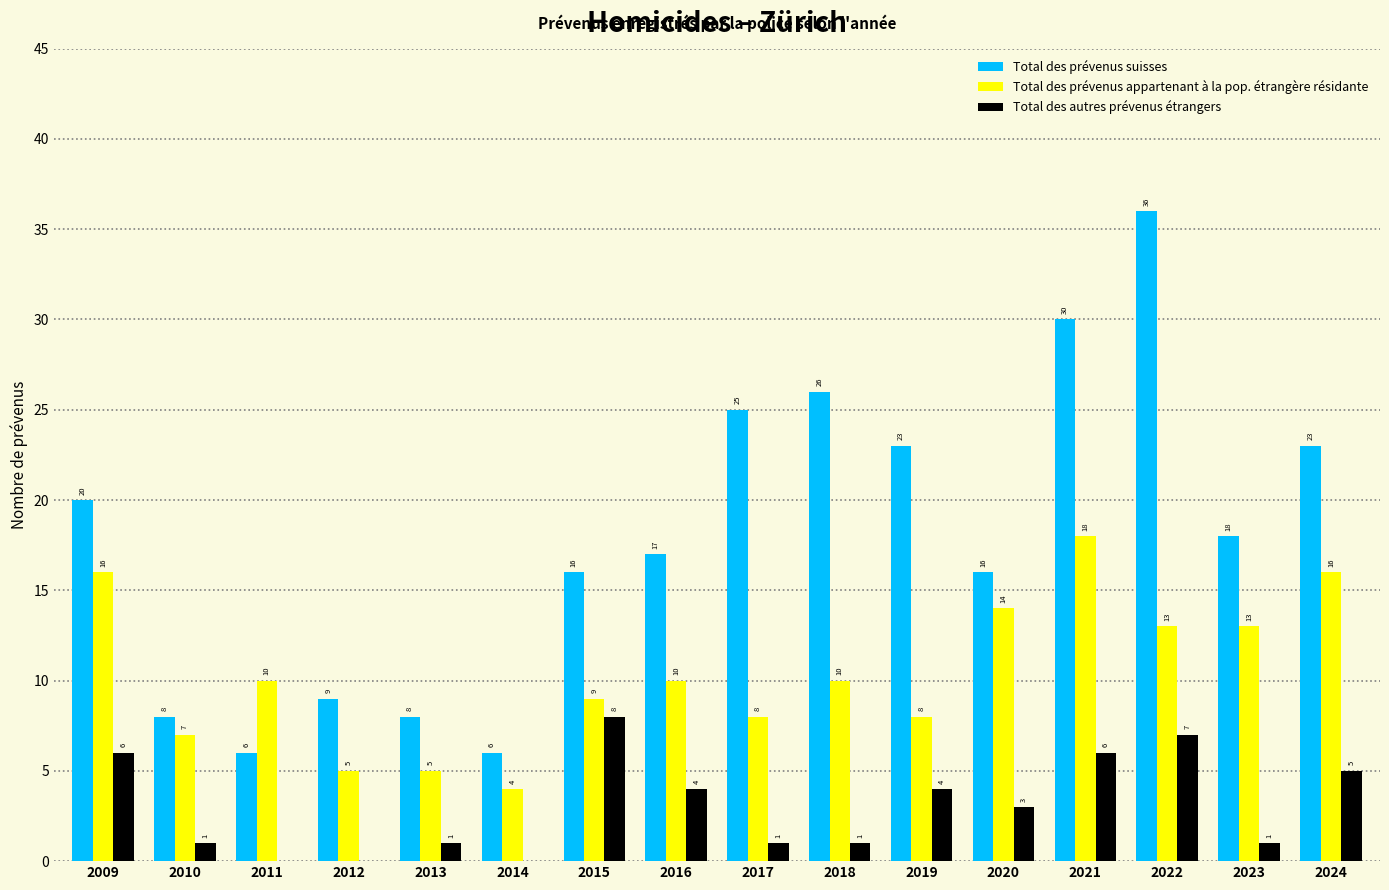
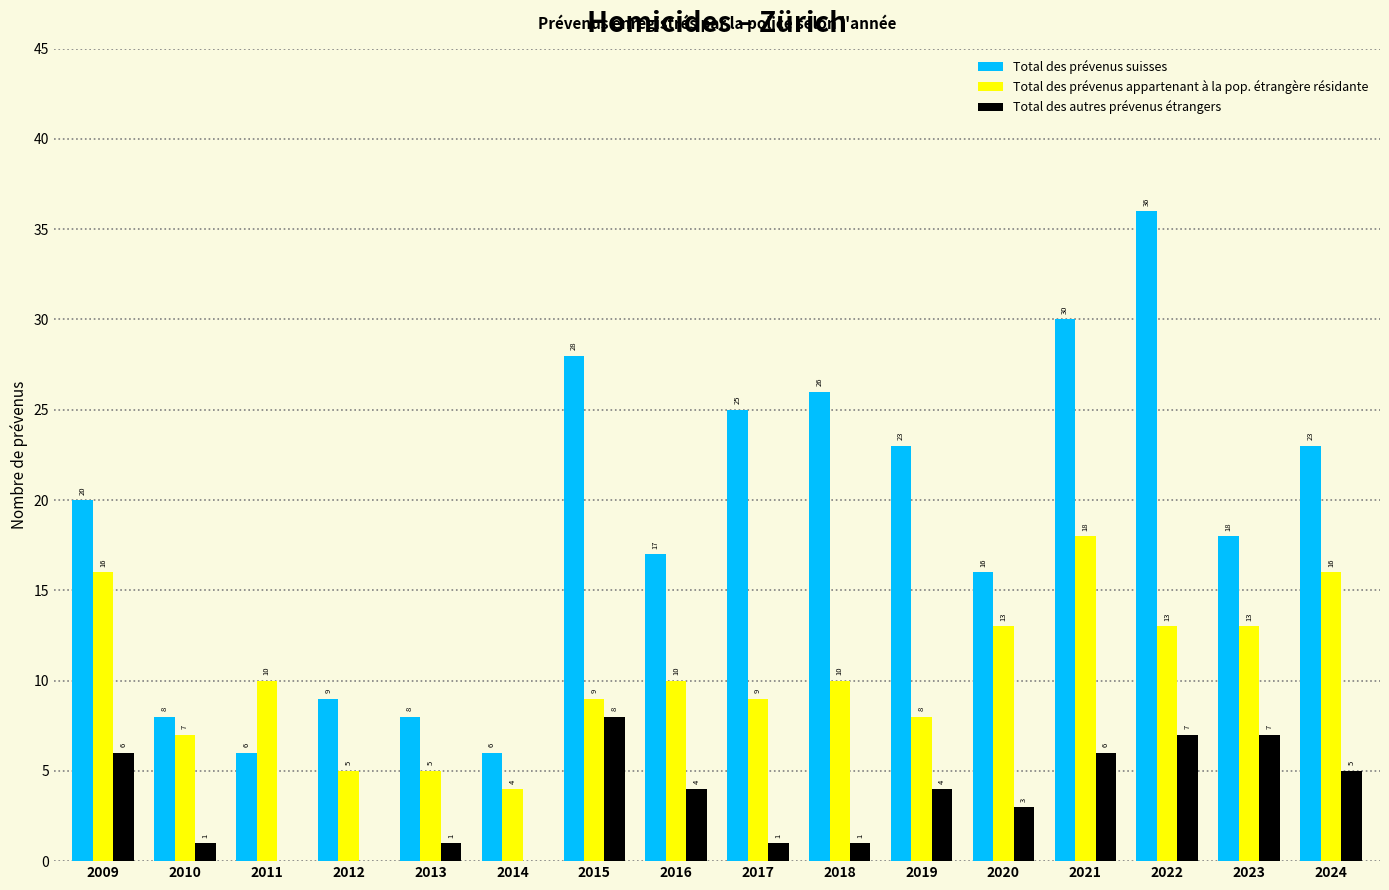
  {
    "Total des prévenus suisses": {
      "2009": 20,
      "2010": 8,
      "2011": 6,
      "2012": 9,
      "2013": 8,
      "2014": 6,
-     "2015": 16,
+     "2015": 28,
      "2016": 17,
      "2017": 25,
      "2018": 26,
      "2019": 23,
      "2020": 16,
      "2021": 30,
      "2022": 36,
      "2023": 18,
      "2024": 23
    },
    "Total des prévenus appartenant à la pop. étrangère résidante": {
      "2009": 16,
      "2010": 7,
      "2011": 10,
      "2012": 5,
      "2013": 5,
      "2014": 4,
      "2015": 9,
      "2016": 10,
-     "2017": 8,
+     "2017": 9,
      "2018": 10,
      "2019": 8,
-     "2020": 14,
+     "2020": 13,
      "2021": 18,
      "2022": 13,
      "2023": 13,
      "2024": 16
    },
    "Total des autres prévenus étrangers": {
      "2009": 6,
      "2010": 1,
      "2013": 1,
      "2015": 8,
      "2016": 4,
      "2017": 1,
      "2018": 1,
      "2019": 4,
      "2020": 3,
      "2021": 6,
      "2022": 7,
-     "2023": 1,
+     "2023": 7,
      "2024": 5
    }
  }
